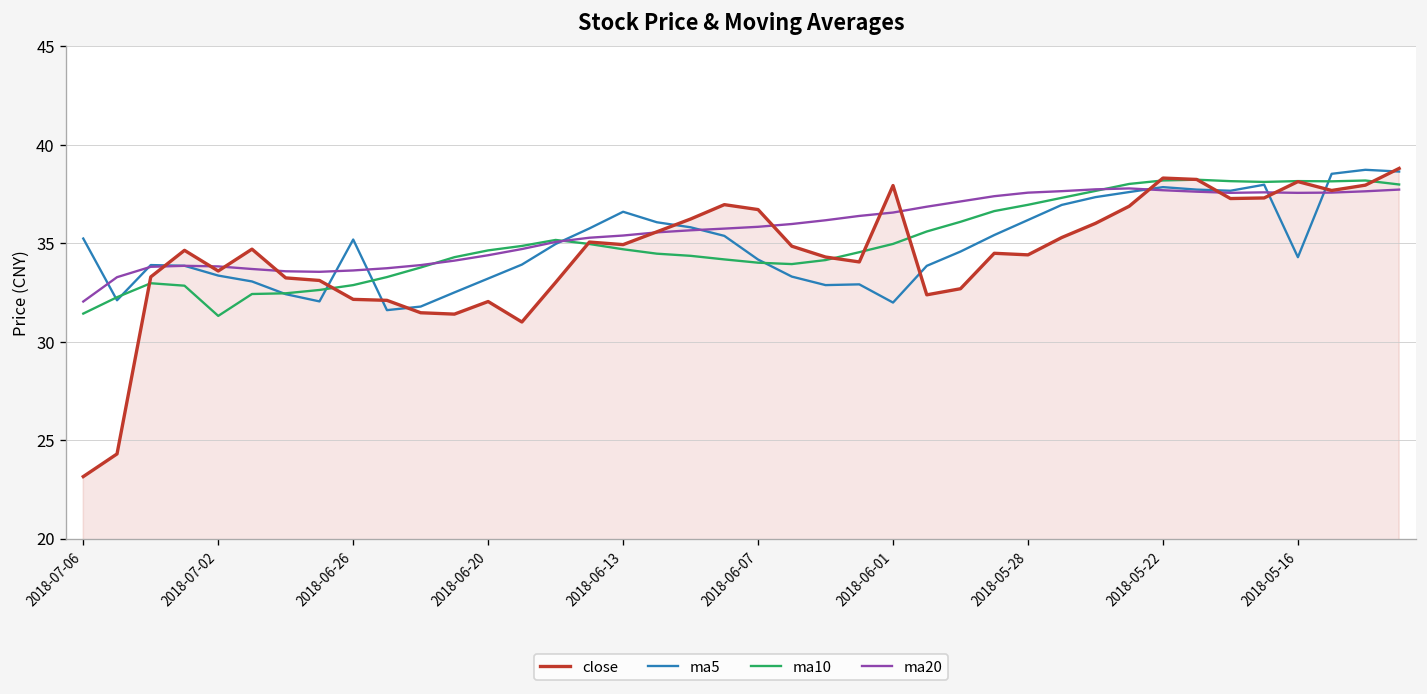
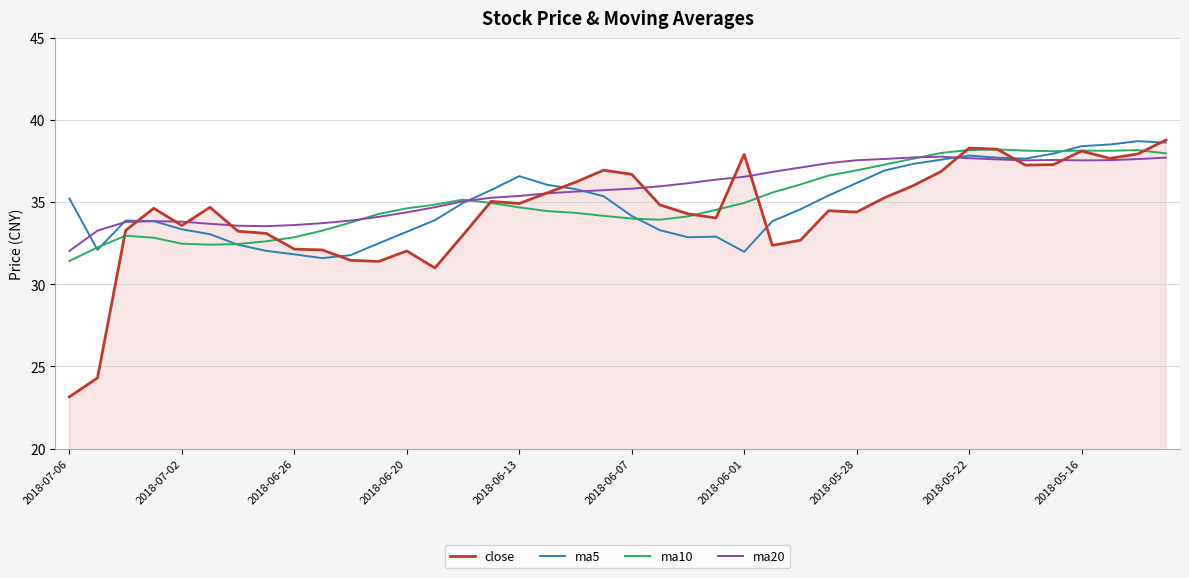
  {
    "close": {
      "2018-07-06": 23.2,
      "2018-07-02": 33.6,
      "2018-06-26": 32.2,
      "2018-06-20": 32.0,
      "2018-06-13": 34.9,
      "2018-06-07": 36.7,
      "2018-06-01": 37.9,
      "2018-05-28": 34.4
    },
    "ma5": {
      "2018-07-06": 35.2,
      "2018-07-02": 33.4,
-     "2018-06-26": 35.2,
+     "2018-06-26": 31.8,
      "2018-06-20": 33.2,
      "2018-06-13": 36.6,
      "2018-06-07": 34.2,
      "2018-06-01": 32.0,
      "2018-05-28": 36.2,
      "2018-05-22": 37.9,
-     "2018-05-16": 34.3
+     "2018-05-16": 38.4
    },
    "ma10": {
      "2018-07-06": 31.4,
-     "2018-07-02": 31.3,
+     "2018-07-02": 32.5,
      "2018-06-26": 32.9,
      "2018-06-20": 34.6,
      "2018-06-13": 34.7,
      "2018-06-07": 34.0,
      "2018-06-01": 35.0,
      "2018-05-28": 37.0
    },
    "ma20": {
      "2018-07-06": 32.0,
      "2018-07-02": 33.8,
      "2018-06-26": 33.6,
      "2018-06-20": 34.4,
      "2018-06-13": 35.4,
      "2018-06-07": 35.8,
      "2018-06-01": 36.6,
      "2018-05-28": 37.6,
      "2018-05-22": 37.7,
      "2018-05-16": 37.6
    }
  }
